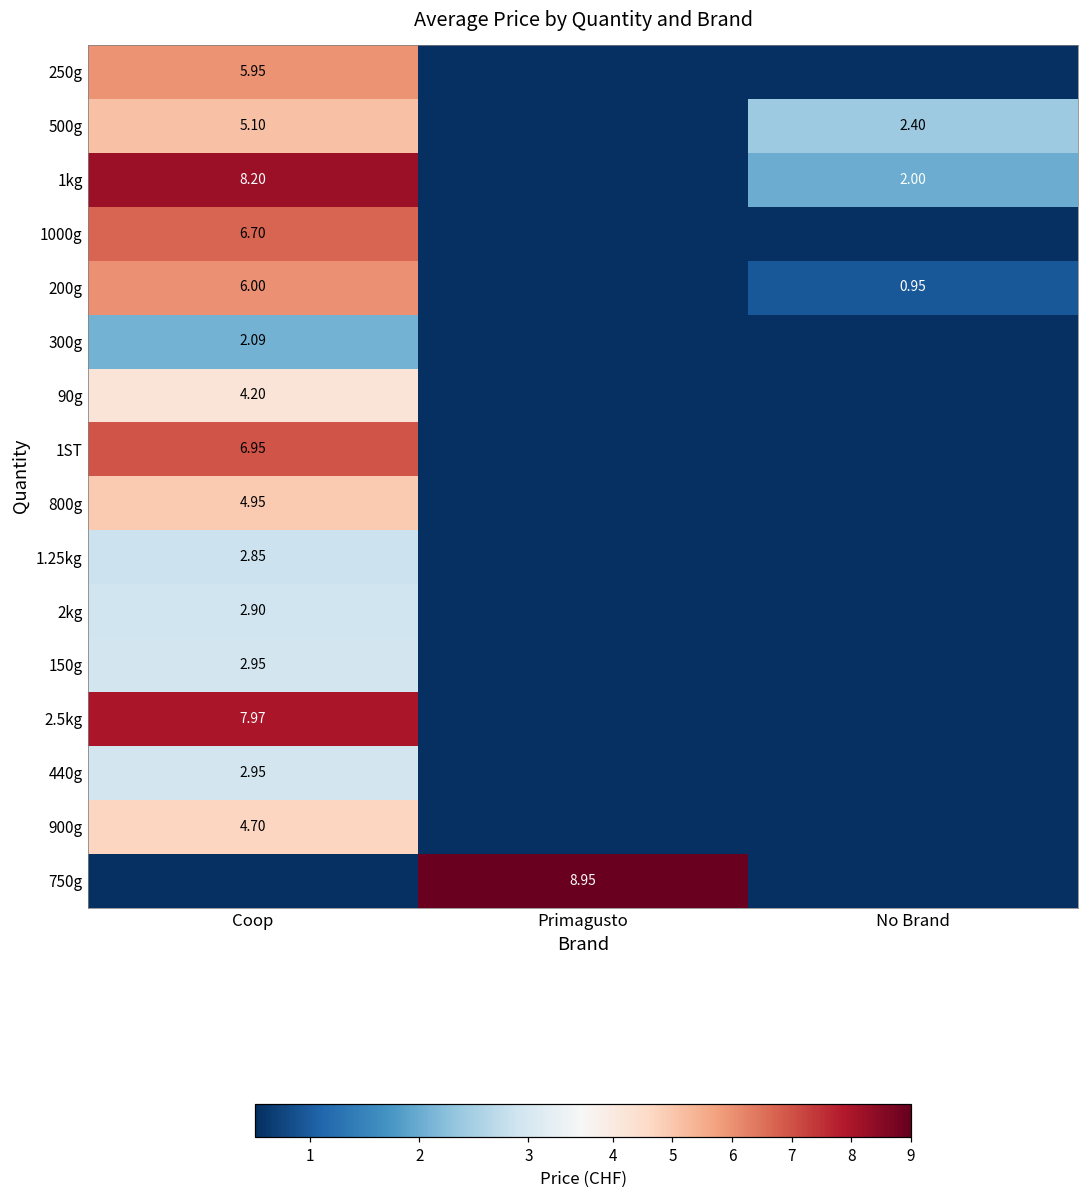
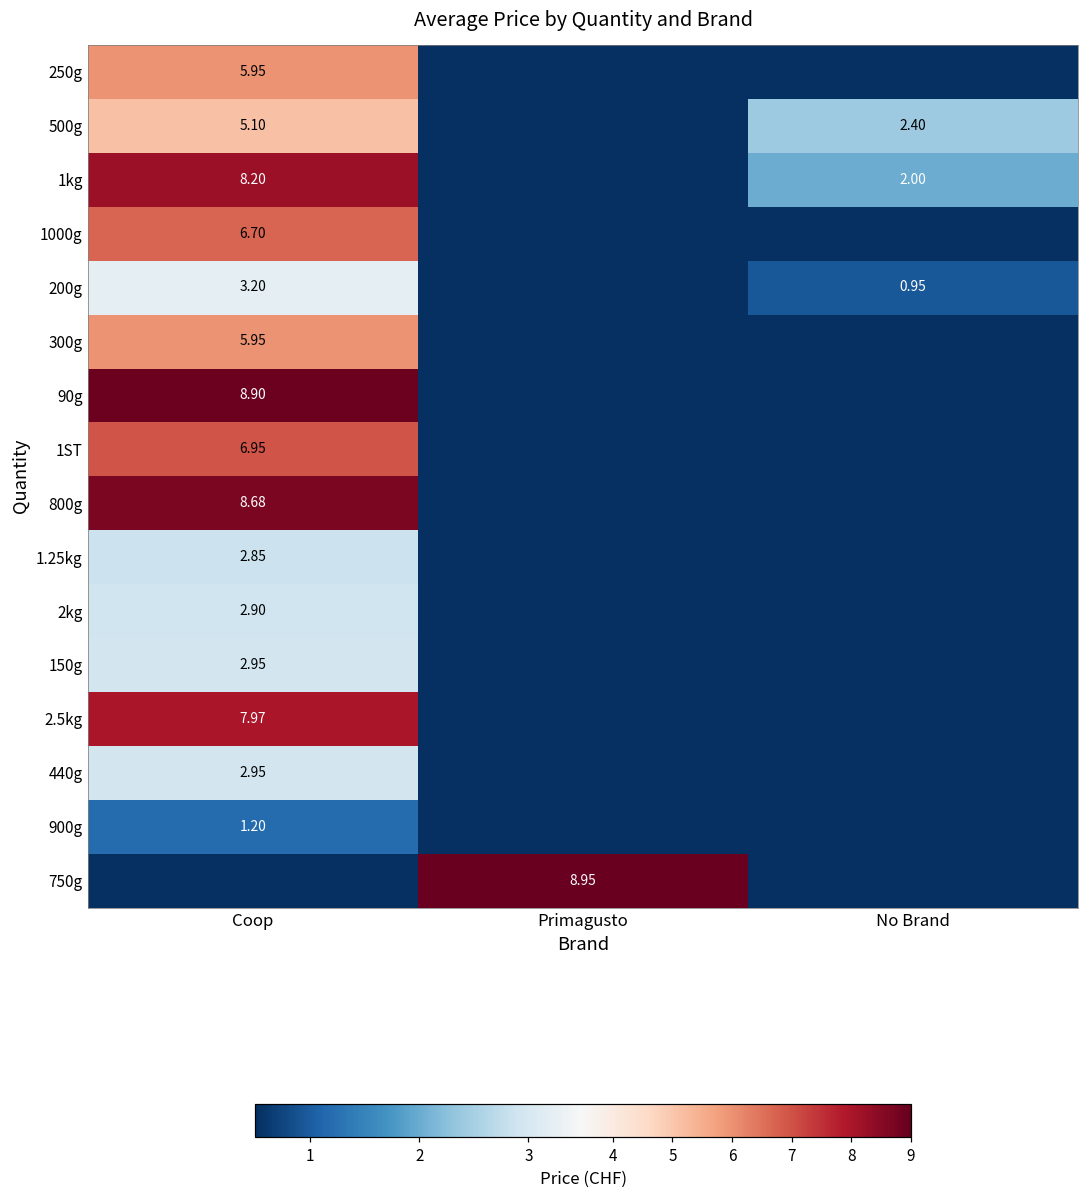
  {
    "250g": {
      "Coop": 5.95
    },
    "500g": {
      "Coop": 5.10,
      "No Brand": 2.40
    },
    "1kg": {
      "Coop": 8.20,
      "No Brand": 2.00
    },
    "1000g": {
      "Coop": 6.70
    },
    "200g": {
-     "Coop": 6.00,
+     "Coop": 3.20,
      "No Brand": 0.95
    },
    "300g": {
-     "Coop": 2.09
+     "Coop": 5.95
    },
    "90g": {
-     "Coop": 4.20
+     "Coop": 8.90
    },
    "1ST": {
      "Coop": 6.95
    },
    "800g": {
-     "Coop": 4.95
+     "Coop": 8.68
    },
    "1.25kg": {
      "Coop": 2.85
    },
    "2kg": {
      "Coop": 2.90
    },
    "150g": {
      "Coop": 2.95
    },
    "2.5kg": {
      "Coop": 7.97
    },
    "440g": {
      "Coop": 2.95
    },
    "900g": {
-     "Coop": 4.70
+     "Coop": 1.20
    },
    "750g": {
      "Primagusto": 8.95
    }
  }
